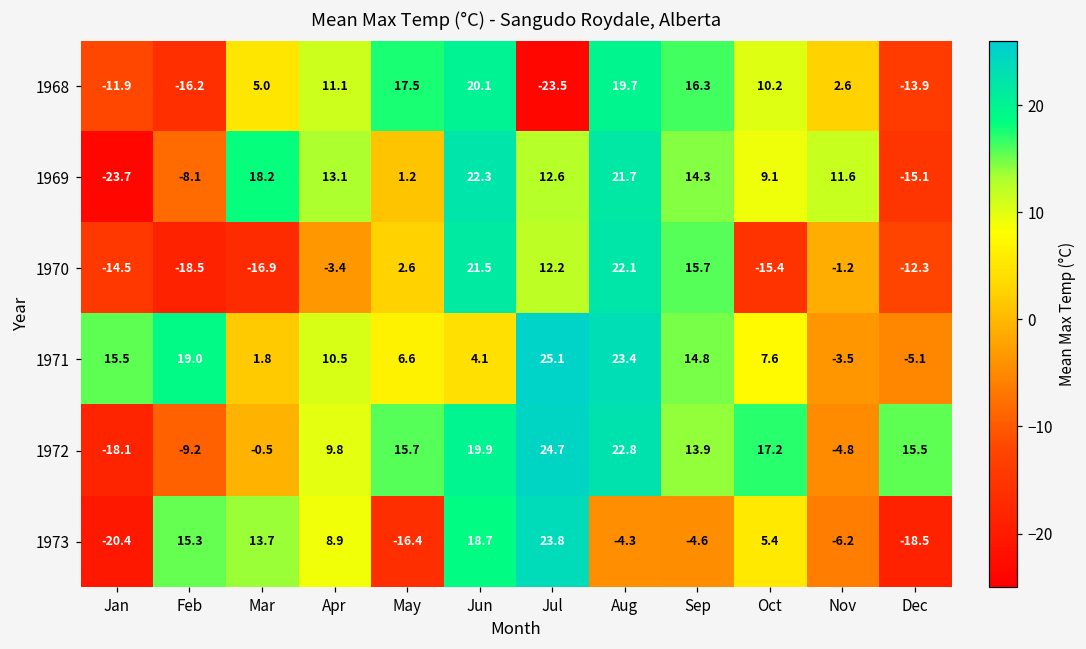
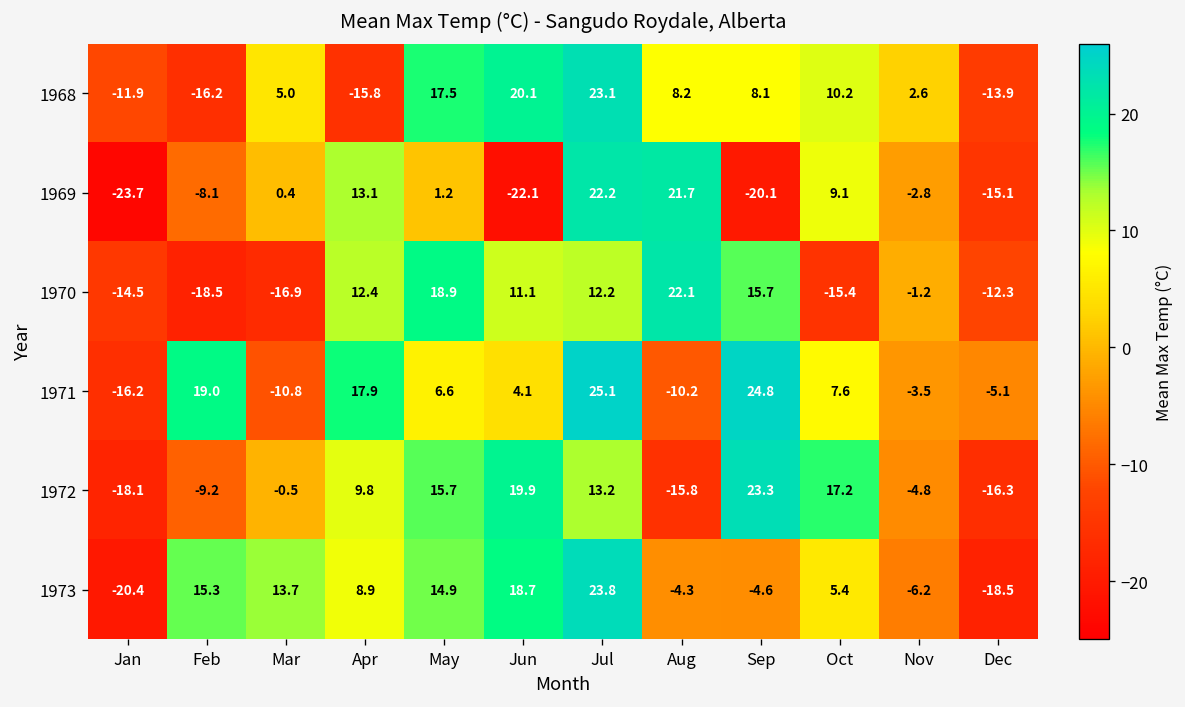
  {
    "1968": {
      "Jan": -11.9,
      "Feb": -16.2,
      "Mar": 5.0,
-     "Apr": 11.1,
+     "Apr": -15.8,
      "May": 17.5,
      "Jun": 20.1,
-     "Jul": -23.5,
-     "Aug": 19.7,
-     "Sep": 16.3,
+     "Jul": 23.1,
+     "Aug": 8.2,
+     "Sep": 8.1,
      "Oct": 10.2,
      "Nov": 2.6,
      "Dec": -13.9
    },
    "1969": {
      "Jan": -23.7,
      "Feb": -8.1,
-     "Mar": 18.2,
+     "Mar": 0.4,
      "Apr": 13.1,
      "May": 1.2,
-     "Jun": 22.3,
-     "Jul": 12.6,
+     "Jun": -22.1,
+     "Jul": 22.2,
      "Aug": 21.7,
-     "Sep": 14.3,
+     "Sep": -20.1,
      "Oct": 9.1,
-     "Nov": 11.6,
+     "Nov": -2.8,
      "Dec": -15.1
    },
    "1970": {
      "Jan": -14.5,
      "Feb": -18.5,
      "Mar": -16.9,
-     "Apr": -3.4,
-     "May": 2.6,
-     "Jun": 21.5,
+     "Apr": 12.4,
+     "May": 18.9,
+     "Jun": 11.1,
      "Jul": 12.2,
      "Aug": 22.1,
      "Sep": 15.7,
      "Oct": -15.4,
      "Nov": -1.2,
      "Dec": -12.3
    },
    "1971": {
-     "Jan": 15.5,
+     "Jan": -16.2,
      "Feb": 19.0,
-     "Mar": 1.8,
-     "Apr": 10.5,
+     "Mar": -10.8,
+     "Apr": 17.9,
      "May": 6.6,
      "Jun": 4.1,
      "Jul": 25.1,
-     "Aug": 23.4,
-     "Sep": 14.8,
+     "Aug": -10.2,
+     "Sep": 24.8,
      "Oct": 7.6,
      "Nov": -3.5,
      "Dec": -5.1
    },
    "1972": {
      "Jan": -18.1,
      "Feb": -9.2,
      "Mar": -0.5,
      "Apr": 9.8,
      "May": 15.7,
      "Jun": 19.9,
-     "Jul": 24.7,
-     "Aug": 22.8,
-     "Sep": 13.9,
+     "Jul": 13.2,
+     "Aug": -15.8,
+     "Sep": 23.3,
      "Oct": 17.2,
      "Nov": -4.8,
-     "Dec": 15.5
+     "Dec": -16.3
    },
    "1973": {
      "Jan": -20.4,
      "Feb": 15.3,
      "Mar": 13.7,
      "Apr": 8.9,
-     "May": -16.4,
+     "May": 14.9,
      "Jun": 18.7,
      "Jul": 23.8,
      "Aug": -4.3,
      "Sep": -4.6,
      "Oct": 5.4,
      "Nov": -6.2,
      "Dec": -18.5
    }
  }
